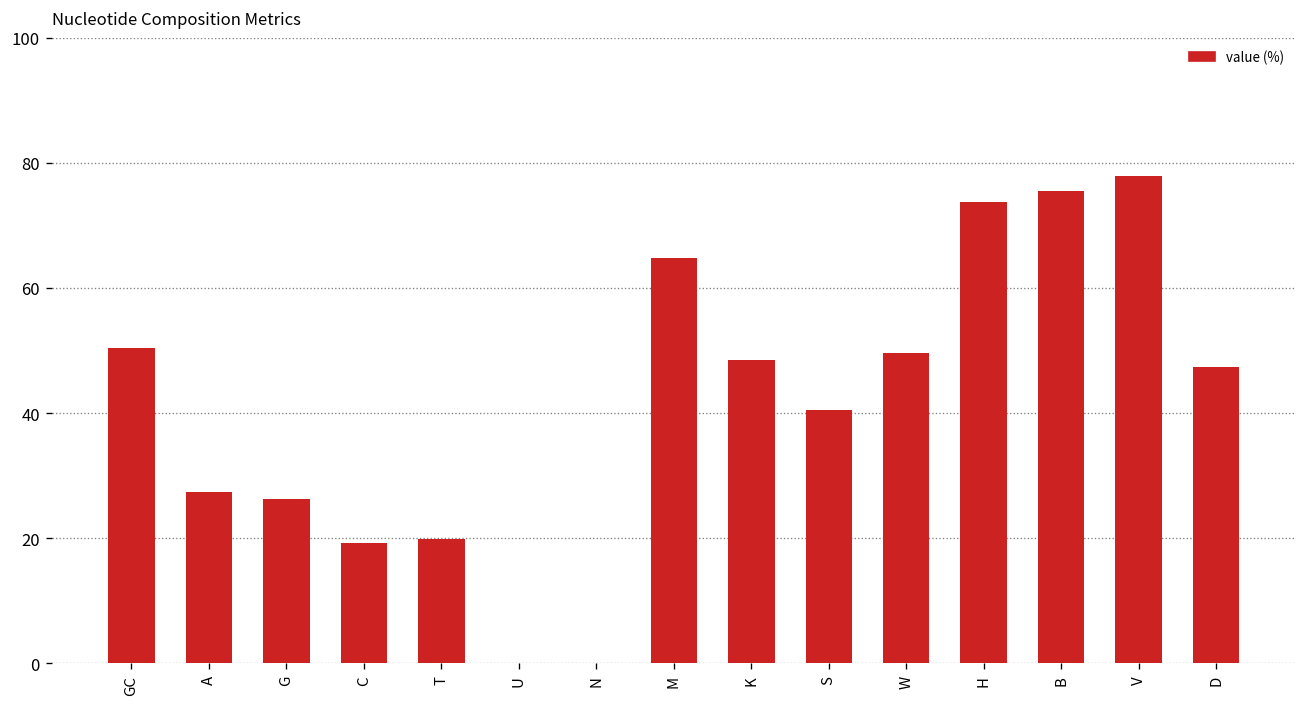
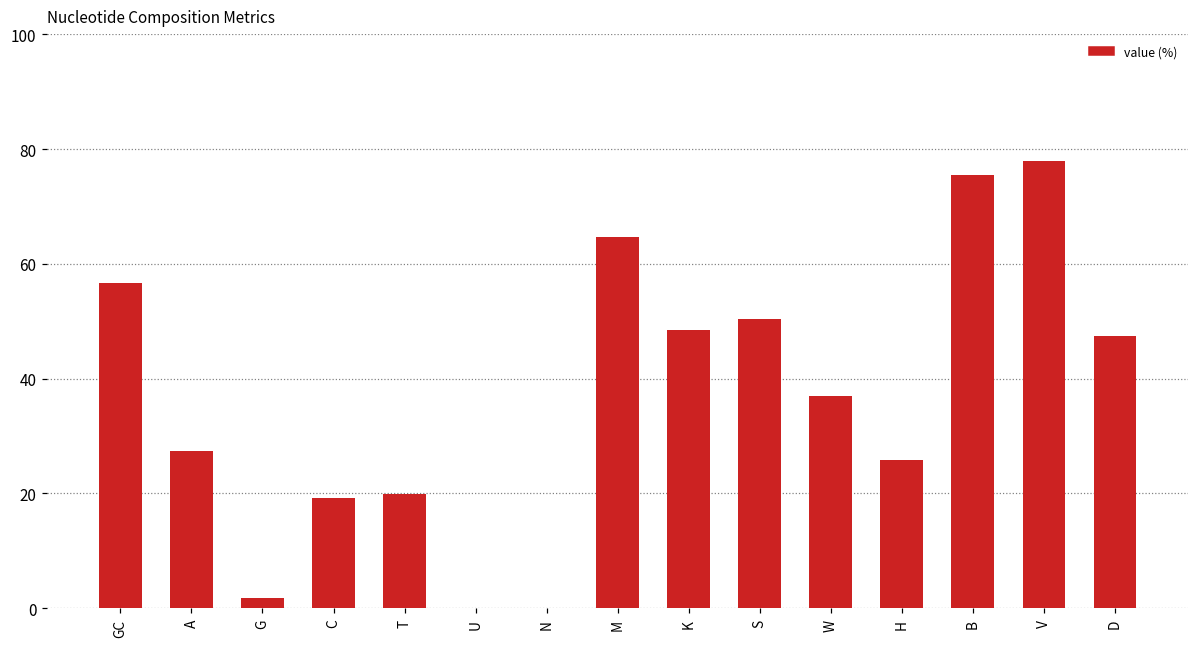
  {
-   "GC": 50,
+   "GC": 57,
    "A": 27,
-   "G": 26,
+   "G": 2,
    "C": 19,
    "T": 20,
    "U": 0,
    "N": 0,
    "M": 65,
    "K": 48,
-   "S": 41,
-   "W": 50,
-   "H": 74,
+   "S": 50,
+   "W": 37,
+   "H": 26,
    "B": 75,
    "V": 78,
    "D": 47
  }
